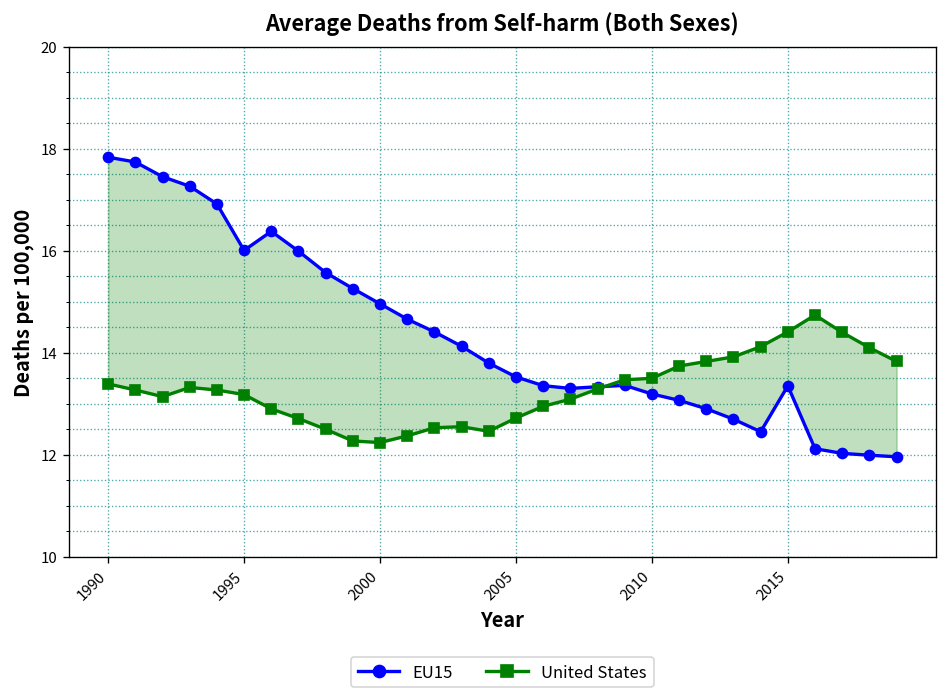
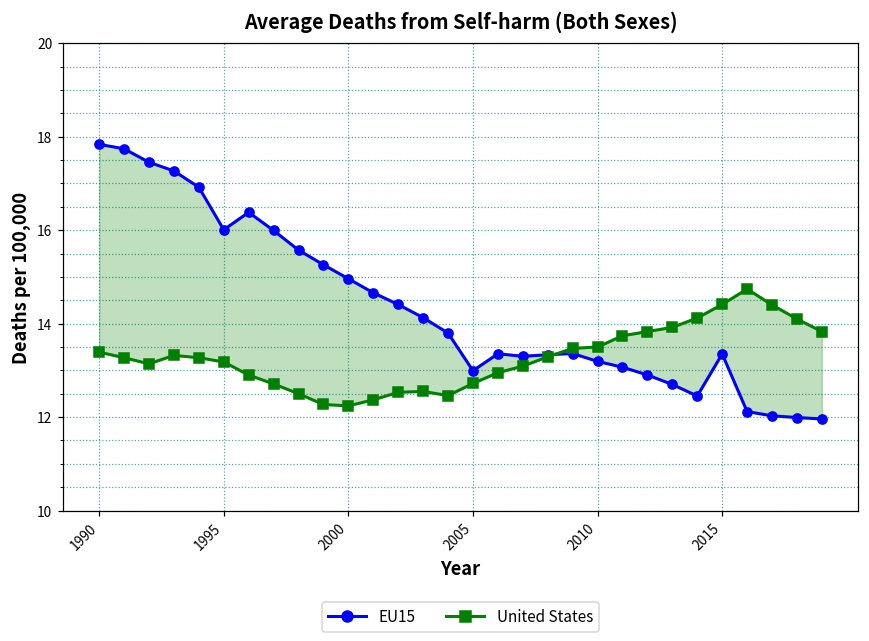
  {
    "EU15": {
-     "2005": 13.5,
+     "2005": 13.0,
      "2010": 13.2,
      "2015": 13.4
    }
  }
